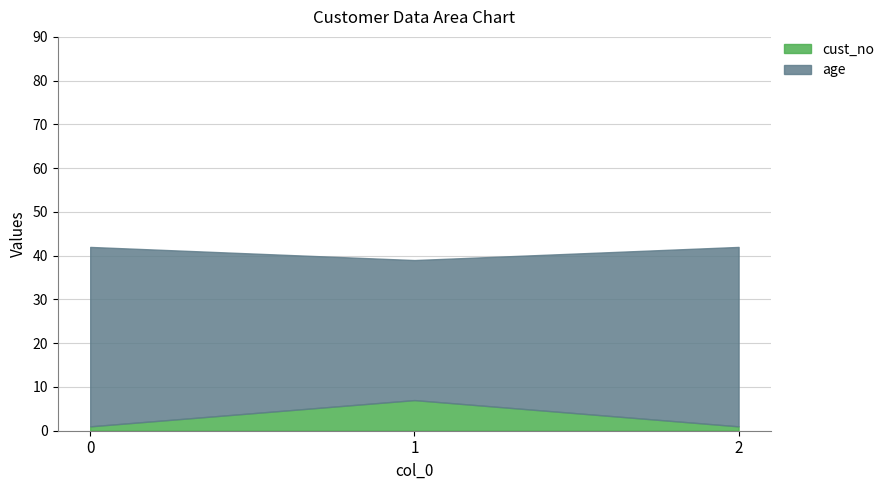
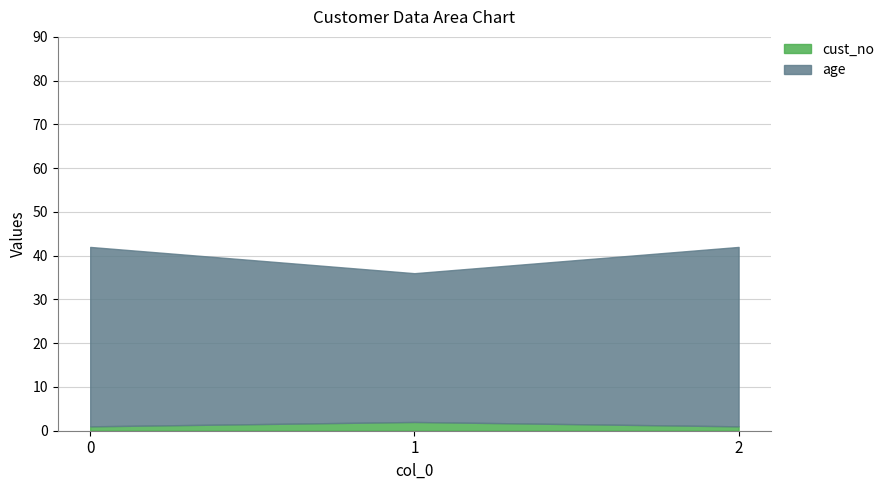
  {
    "cust_no": {
      "0": 1,
-     "1": 7,
+     "1": 2,
      "2": 1
    },
    "age": {
      "0": 41,
-     "1": 32,
+     "1": 34,
      "2": 41
    }
  }
